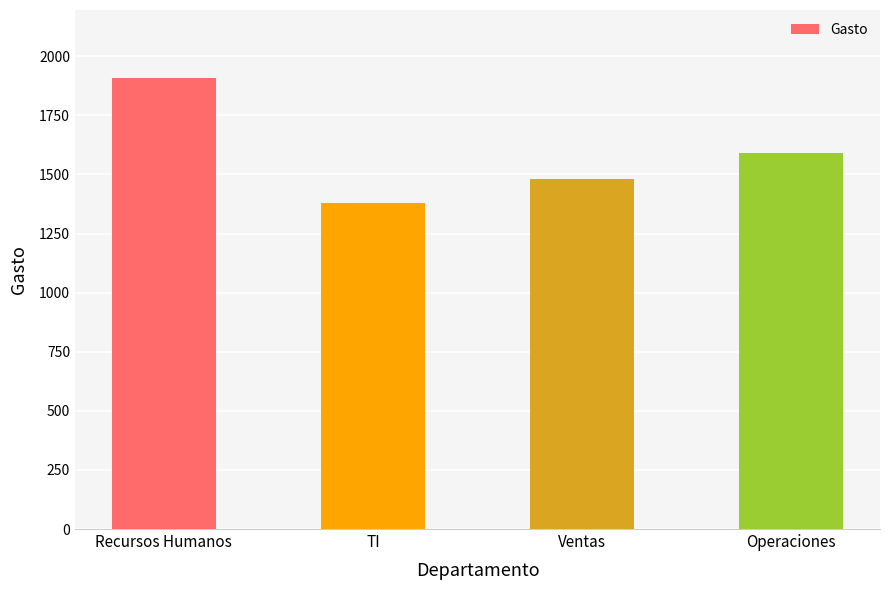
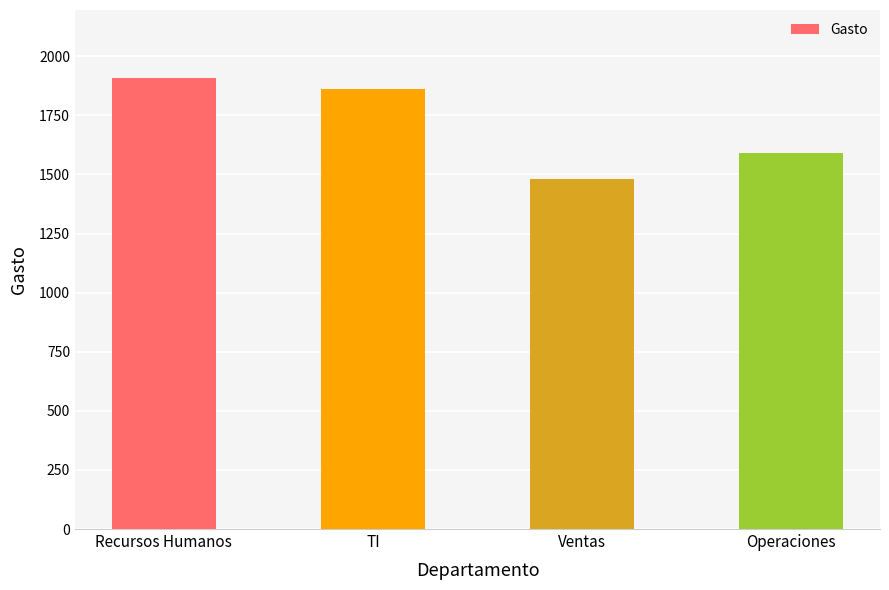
  {
    "Recursos Humanos": 1910,
-   "TI": 1380,
+   "TI": 1860,
    "Ventas": 1480,
    "Operaciones": 1590
  }
